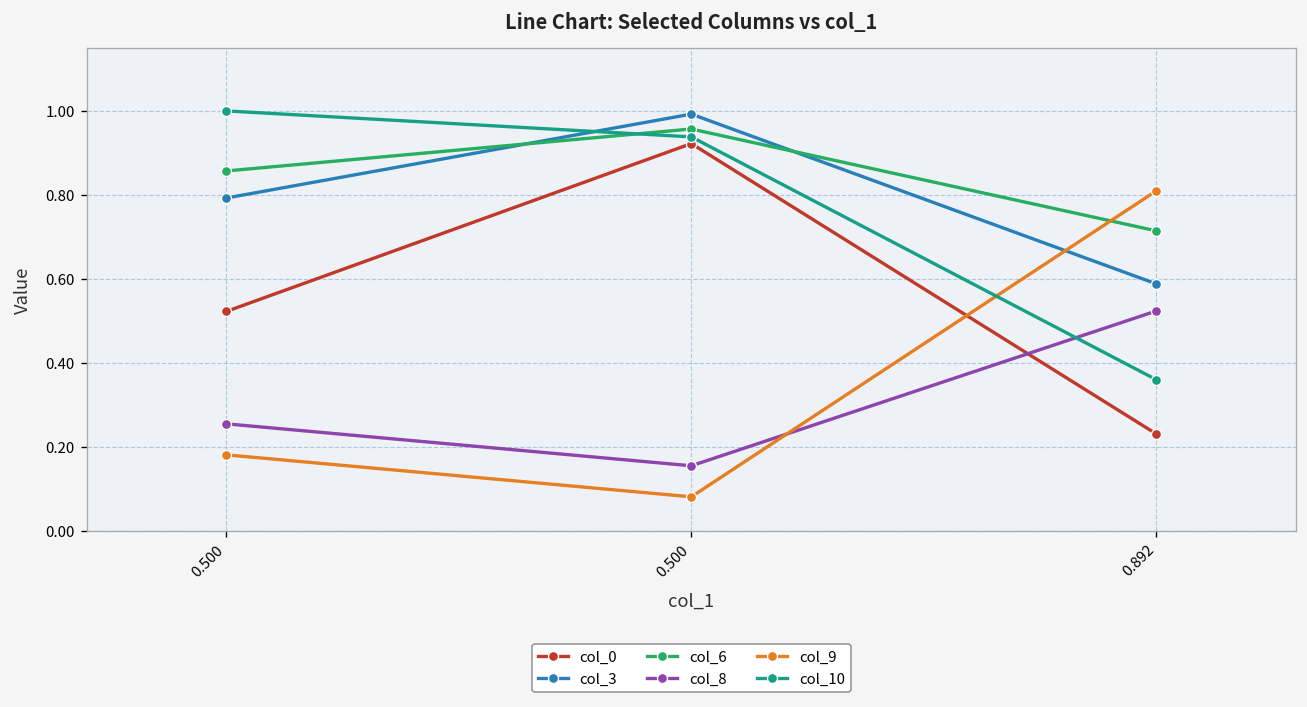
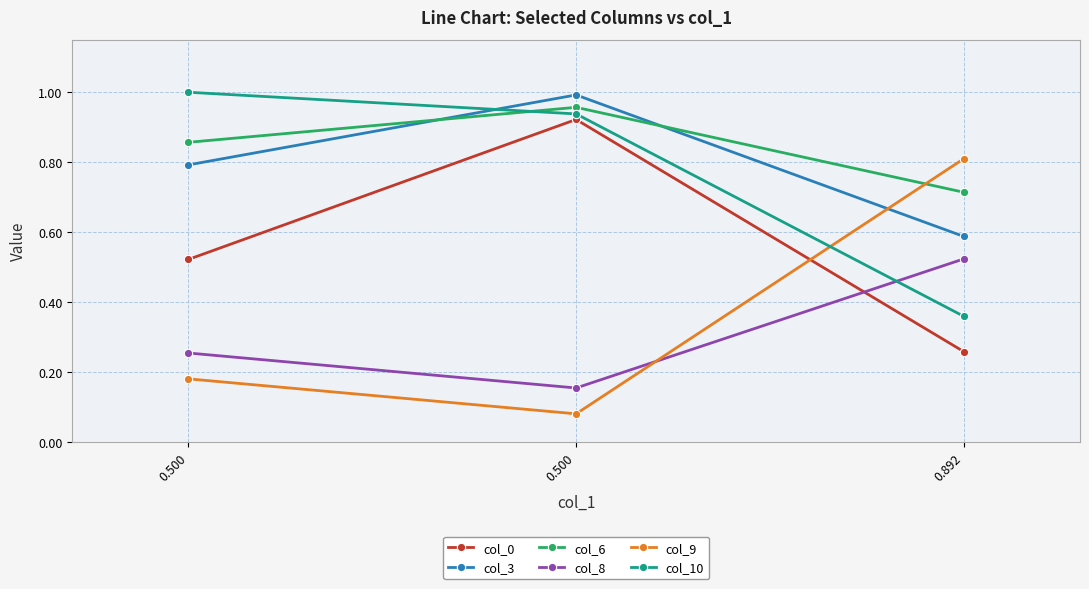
  {
    "col_0": {
-     "0.892": 0.23
+     "0.892": 0.26
    },
    "col_3": {
      "0.892": 0.59
    },
    "col_8": {
      "0.892": 0.52
    },
    "col_9": {
      "0.892": 0.81
    }
  }
